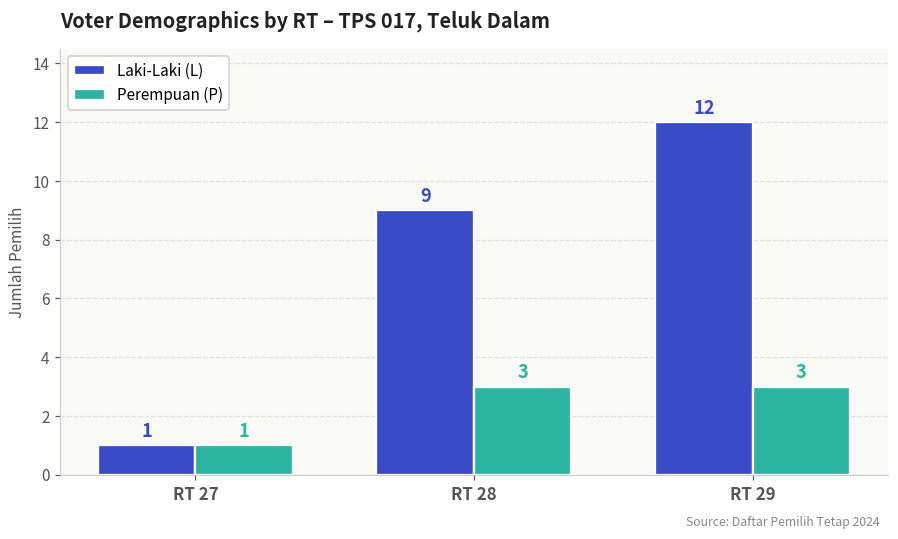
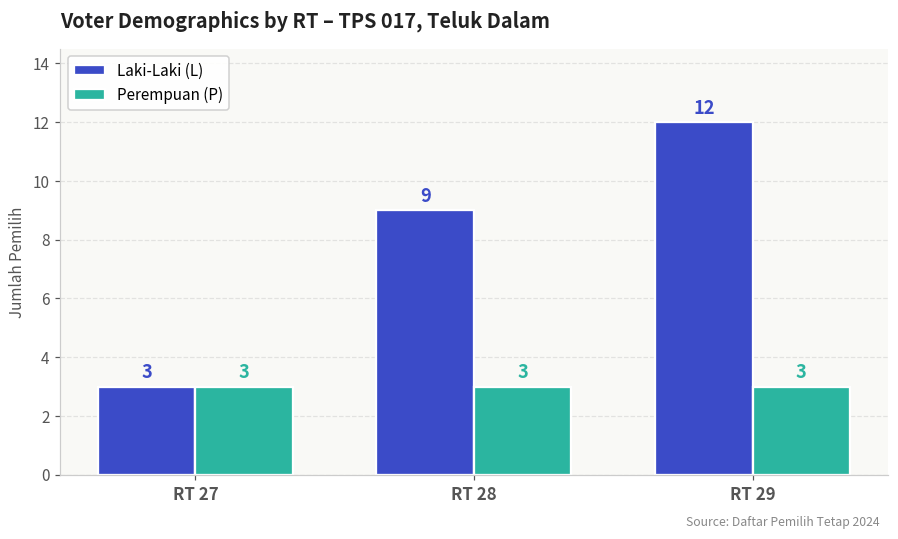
  {
    "Laki-Laki (L)": {
-     "RT 27": 1,
+     "RT 27": 3,
      "RT 28": 9,
      "RT 29": 12
    },
    "Perempuan (P)": {
-     "RT 27": 1,
+     "RT 27": 3,
      "RT 28": 3,
      "RT 29": 3
    }
  }
